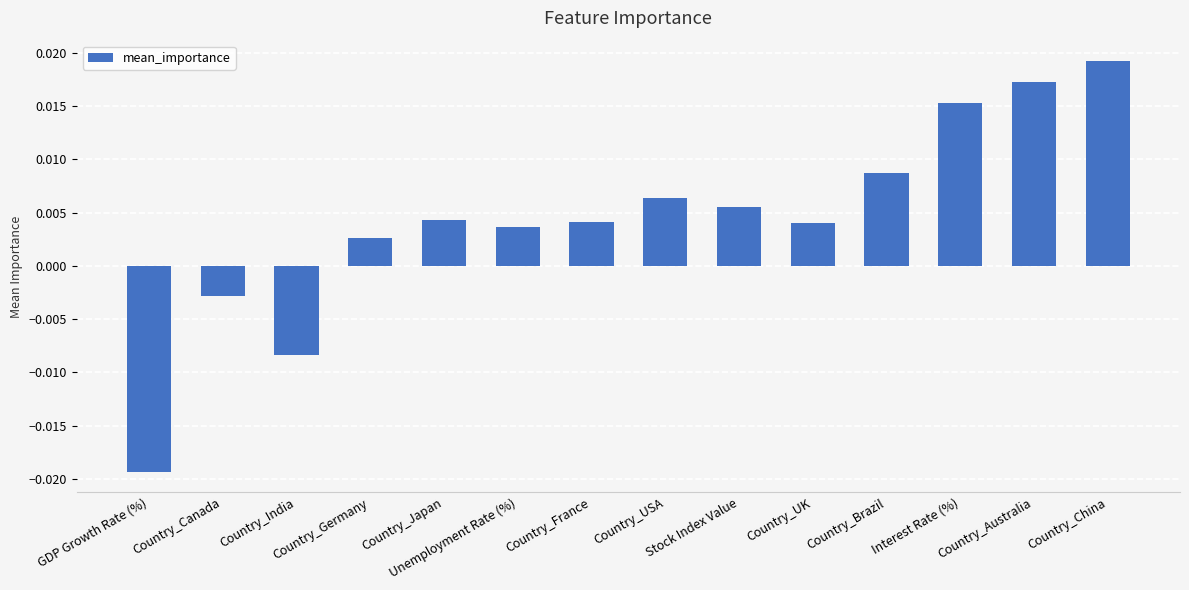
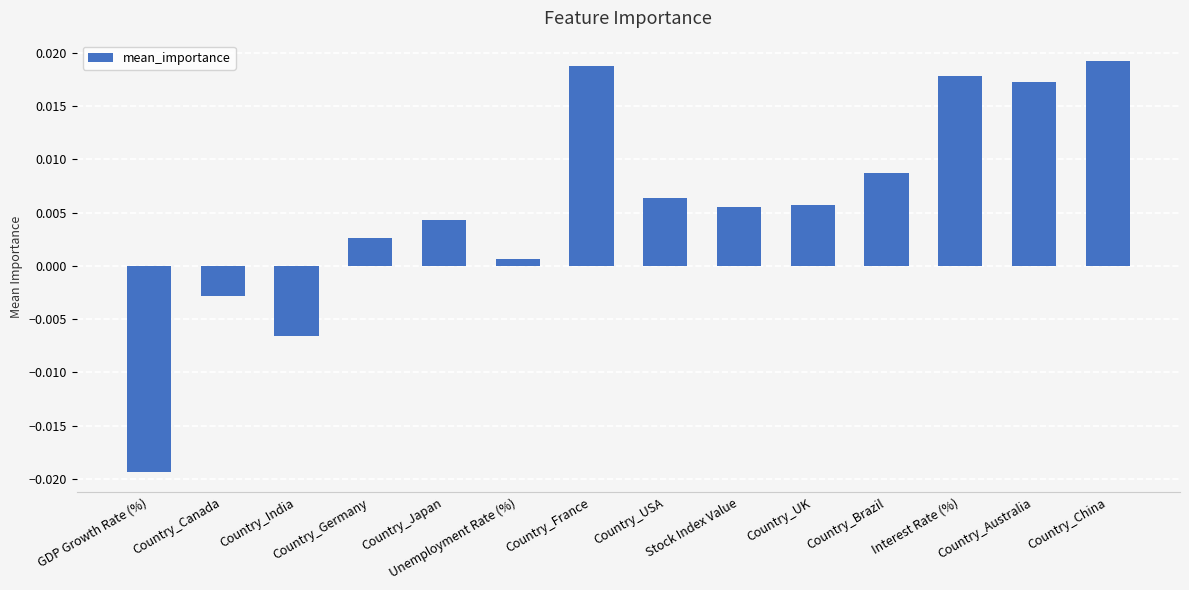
  {
    "GDP Growth Rate (%)": -0.0193,
    "Country_Canada": -0.0028,
-   "Country_India": -0.0083,
+   "Country_India": -0.0065,
    "Country_Germany": 0.0026,
    "Country_Japan": 0.0043,
-   "Unemployment Rate (%)": 0.0037,
-   "Country_France": 0.0041,
+   "Unemployment Rate (%)": 0.0006,
+   "Country_France": 0.0187,
    "Country_USA": 0.0064,
    "Stock Index Value": 0.0055,
-   "Country_UK": 0.0040,
+   "Country_UK": 0.0057,
    "Country_Brazil": 0.0087,
-   "Interest Rate (%)": 0.0153,
+   "Interest Rate (%)": 0.0178,
    "Country_Australia": 0.0172,
    "Country_China": 0.0192
  }
